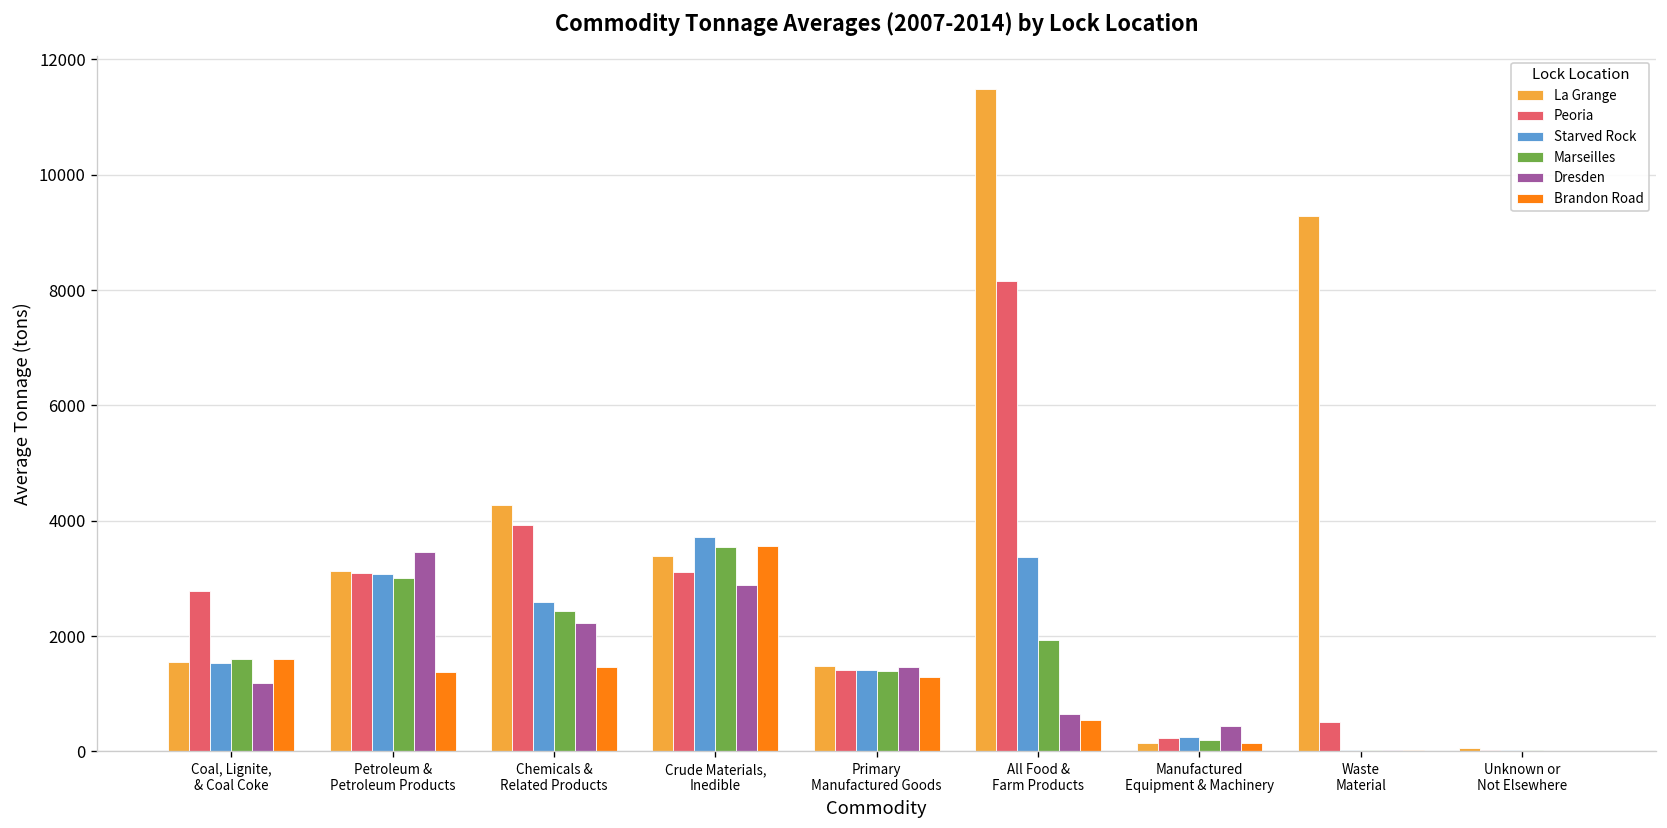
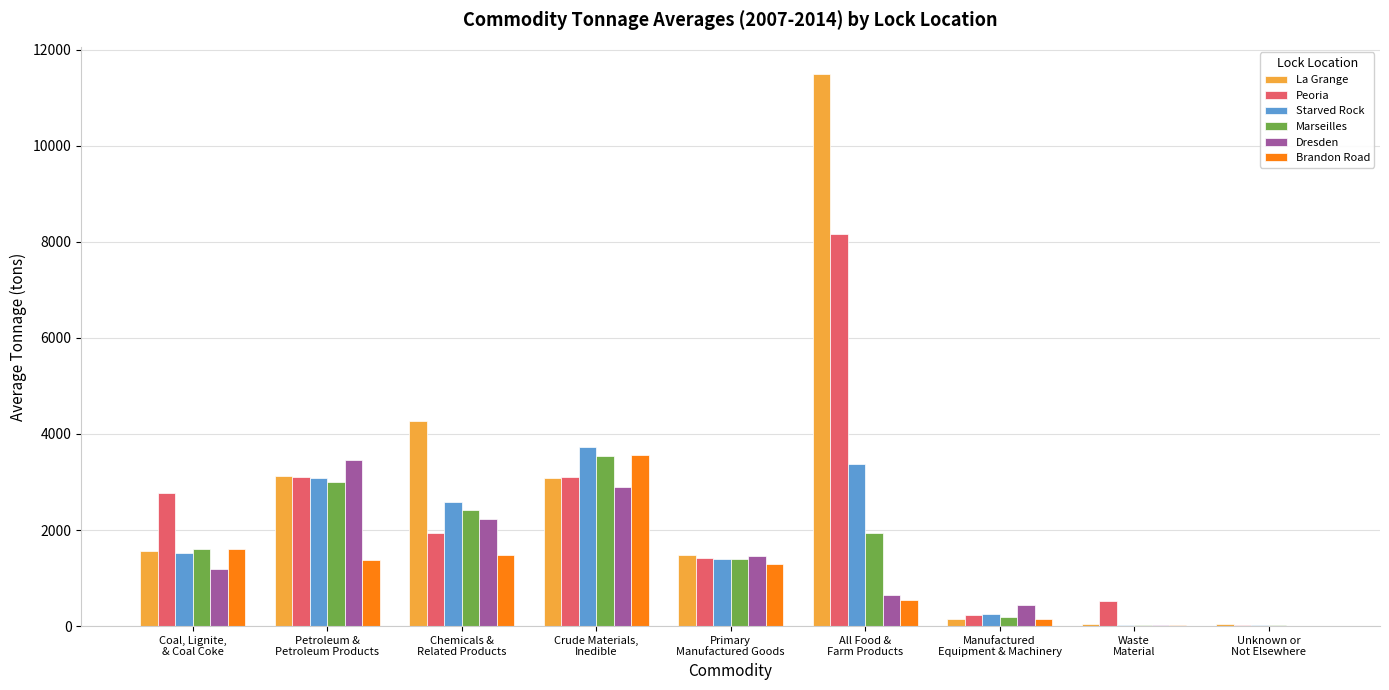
  {
    "La Grange": {
      "Coal, Lignite, & Coal Coke": 1600,
      "Petroleum & Petroleum Products": 3100,
      "Chemicals & Related Products": 4300,
-     "Crude Materials, Inedible": 3400,
+     "Crude Materials, Inedible": 3100,
      "Primary Manufactured Goods": 1500,
      "All Food & Farm Products": 11500,
      "Manufactured Equipment & Machinery": 200,
-     "Waste Material": 9300,
+     "Waste Material": 0,
      "Unknown or Not Elsewhere": 100
    },
    "Peoria": {
      "Coal, Lignite, & Coal Coke": 2800,
      "Petroleum & Petroleum Products": 3100,
-     "Chemicals & Related Products": 3900,
+     "Chemicals & Related Products": 1900,
      "Crude Materials, Inedible": 3100,
      "Primary Manufactured Goods": 1400,
      "All Food & Farm Products": 8200,
      "Manufactured Equipment & Machinery": 200,
      "Waste Material": 500
    },
    "Starved Rock": {
      "Coal, Lignite, & Coal Coke": 1500,
      "Petroleum & Petroleum Products": 3100,
      "Chemicals & Related Products": 2600,
      "Crude Materials, Inedible": 3700,
      "Primary Manufactured Goods": 1400,
      "All Food & Farm Products": 3400,
      "Manufactured Equipment & Machinery": 200
    },
    "Marseilles": {
      "Coal, Lignite, & Coal Coke": 1600,
      "Petroleum & Petroleum Products": 3000,
      "Chemicals & Related Products": 2400,
      "Crude Materials, Inedible": 3500,
      "Primary Manufactured Goods": 1400,
      "All Food & Farm Products": 1900,
      "Manufactured Equipment & Machinery": 200
    },
    "Dresden": {
      "Coal, Lignite, & Coal Coke": 1200,
      "Petroleum & Petroleum Products": 3500,
      "Chemicals & Related Products": 2200,
      "Crude Materials, Inedible": 2900,
      "Primary Manufactured Goods": 1500,
      "All Food & Farm Products": 600,
      "Manufactured Equipment & Machinery": 400
    },
    "Brandon Road": {
      "Coal, Lignite, & Coal Coke": 1600,
      "Petroleum & Petroleum Products": 1400,
      "Chemicals & Related Products": 1500,
      "Crude Materials, Inedible": 3600,
      "Primary Manufactured Goods": 1300,
      "All Food & Farm Products": 500,
      "Manufactured Equipment & Machinery": 100
    }
  }
